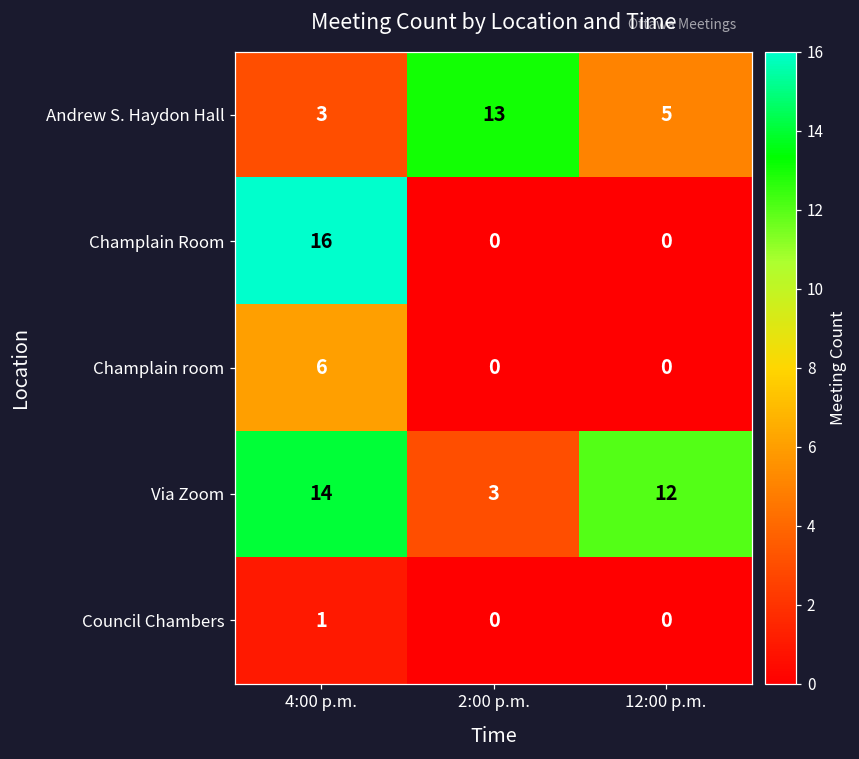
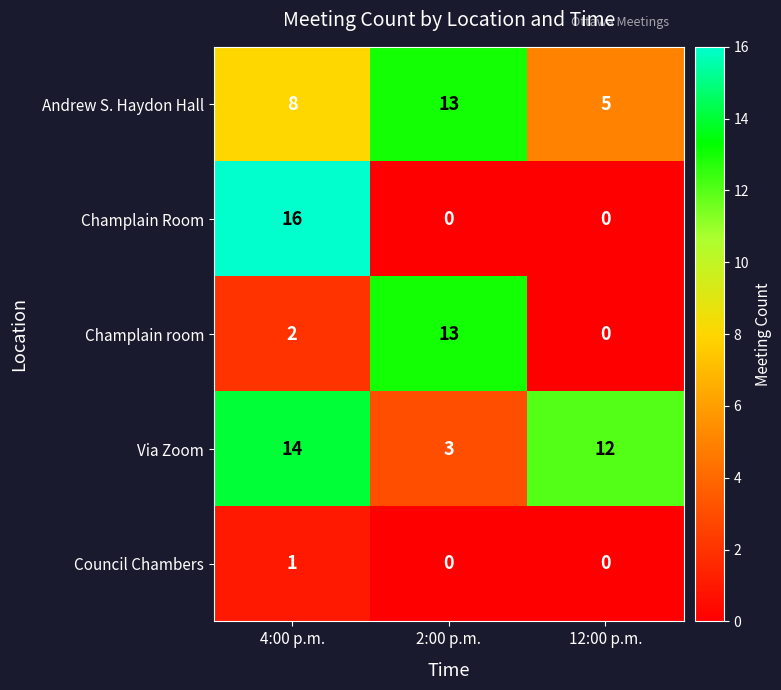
  {
    "Andrew S. Haydon Hall": {
-     "4:00 p.m.": 3,
+     "4:00 p.m.": 8,
      "2:00 p.m.": 13,
      "12:00 p.m.": 5
    },
    "Champlain Room": {
      "4:00 p.m.": 16,
      "2:00 p.m.": 0,
      "12:00 p.m.": 0
    },
    "Champlain room": {
-     "4:00 p.m.": 6,
-     "2:00 p.m.": 0,
+     "4:00 p.m.": 2,
+     "2:00 p.m.": 13,
      "12:00 p.m.": 0
    },
    "Via Zoom": {
      "4:00 p.m.": 14,
      "2:00 p.m.": 3,
      "12:00 p.m.": 12
    },
    "Council Chambers": {
      "4:00 p.m.": 1,
      "2:00 p.m.": 0,
      "12:00 p.m.": 0
    }
  }
